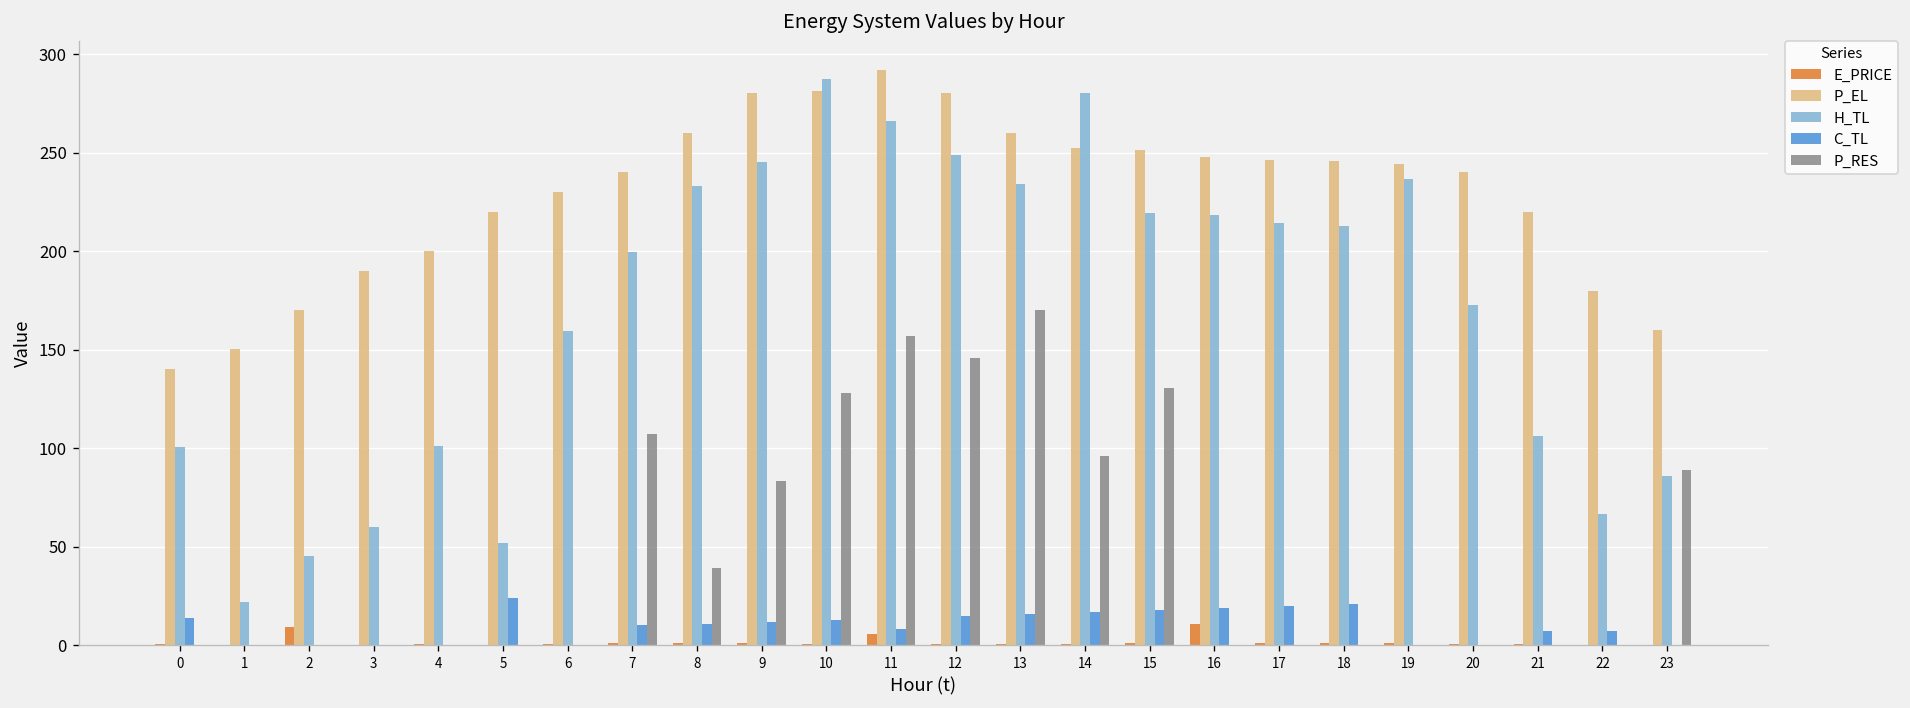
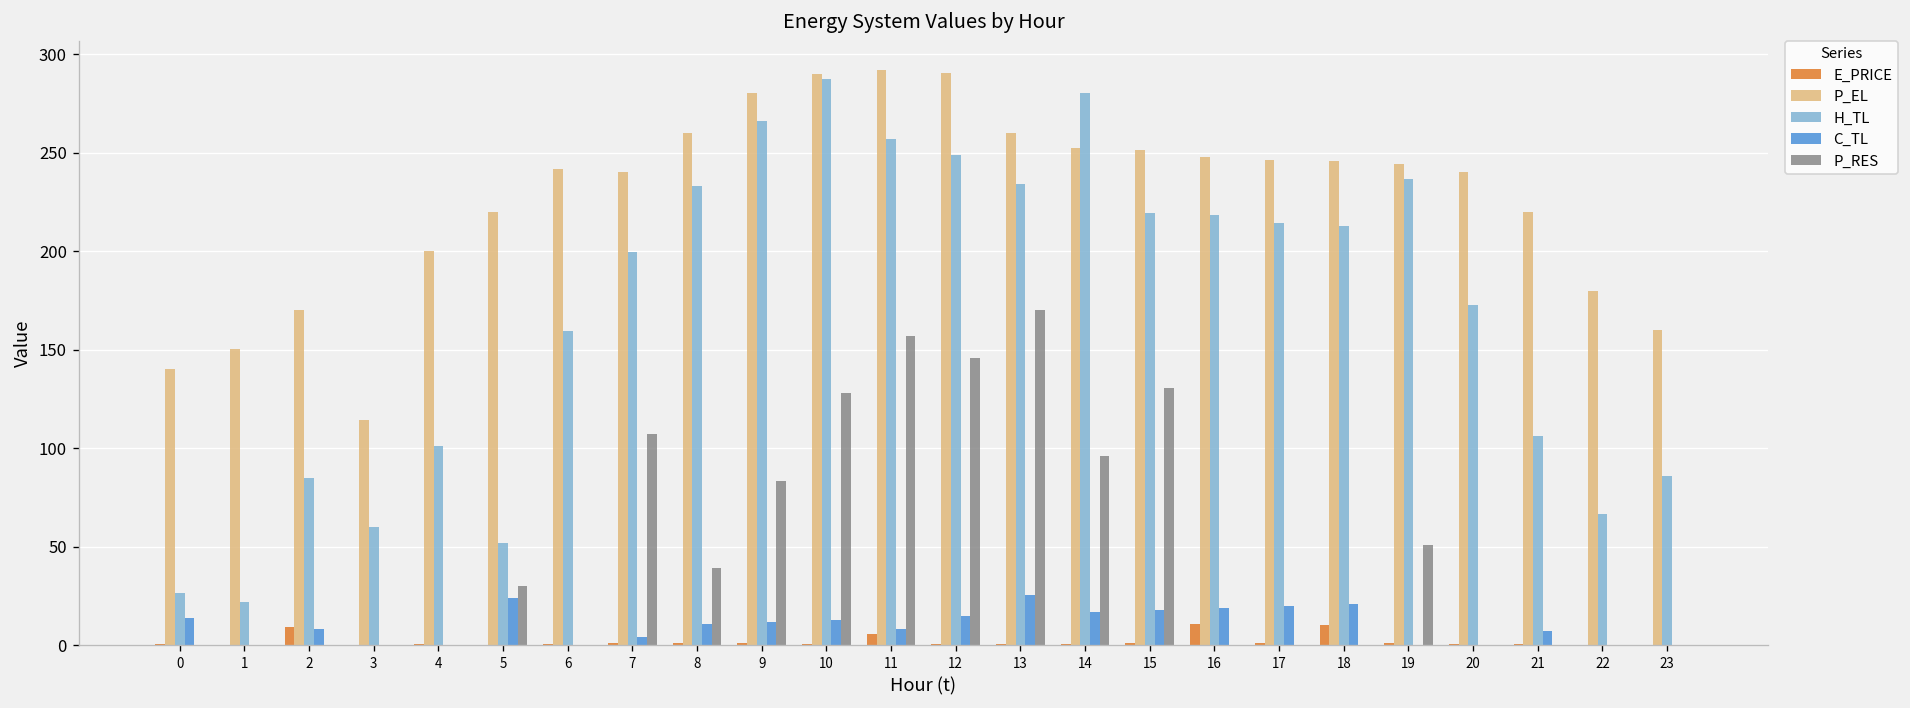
  {
    "E_PRICE": {
      "2": 9,
      "11": 6,
      "16": 11,
-     "18": 1
+     "18": 10
    },
    "P_EL": {
      "0": 140,
      "1": 150,
      "2": 170,
-     "3": 190,
+     "3": 114,
      "4": 200,
      "5": 220,
-     "6": 230,
+     "6": 241,
      "7": 240,
      "8": 260,
      "9": 280,
-     "10": 281,
+     "10": 290,
      "11": 292,
-     "12": 280,
+     "12": 291,
      "13": 260,
      "14": 252,
      "15": 251,
      "16": 248,
      "17": 246,
      "18": 246,
      "19": 244,
      "20": 240,
      "21": 220,
      "22": 180,
      "23": 160
    },
    "H_TL": {
-     "0": 101,
+     "0": 27,
      "1": 22,
-     "2": 45,
+     "2": 85,
      "3": 60,
      "4": 101,
      "5": 52,
      "6": 160,
      "7": 200,
      "8": 233,
-     "9": 245,
+     "9": 266,
      "10": 287,
-     "11": 266,
+     "11": 257,
      "12": 249,
      "13": 234,
      "14": 280,
      "15": 219,
      "16": 218,
      "17": 214,
      "18": 213,
      "19": 237,
      "20": 173,
      "21": 106,
      "22": 66,
      "23": 86
    },
    "C_TL": {
      "0": 14,
      "1": 0,
-     "2": 0,
+     "2": 8,
      "3": 0,
      "4": 0,
      "5": 24,
      "6": 0,
-     "7": 10,
+     "7": 4,
      "8": 11,
      "9": 12,
      "10": 13,
      "11": 8,
      "12": 15,
-     "13": 16,
+     "13": 26,
      "14": 17,
      "15": 18,
      "16": 19,
      "17": 20,
      "18": 21,
      "19": 0,
      "20": 0,
      "21": 7,
-     "22": 7,
+     "22": 0,
      "23": 0
    },
    "P_RES": {
      "0": 0,
      "1": 0,
      "2": 0,
      "3": 0,
      "4": 0,
-     "5": 0,
+     "5": 30,
      "6": 0,
      "7": 107,
      "8": 39,
      "9": 83,
      "10": 128,
      "11": 157,
      "12": 146,
      "13": 170,
      "14": 96,
      "15": 130,
      "16": 0,
      "17": 0,
      "18": 0,
-     "19": 0,
+     "19": 51,
      "20": 0,
      "21": 0,
      "22": 0,
-     "23": 89
+     "23": 0
    }
  }
